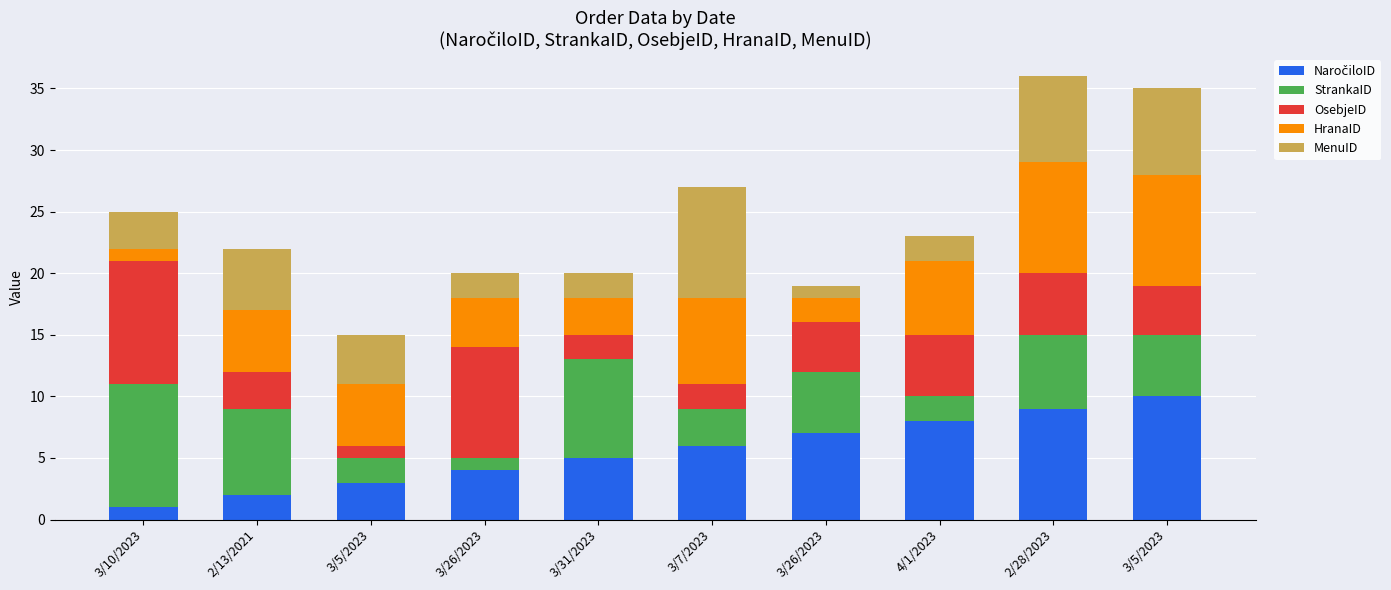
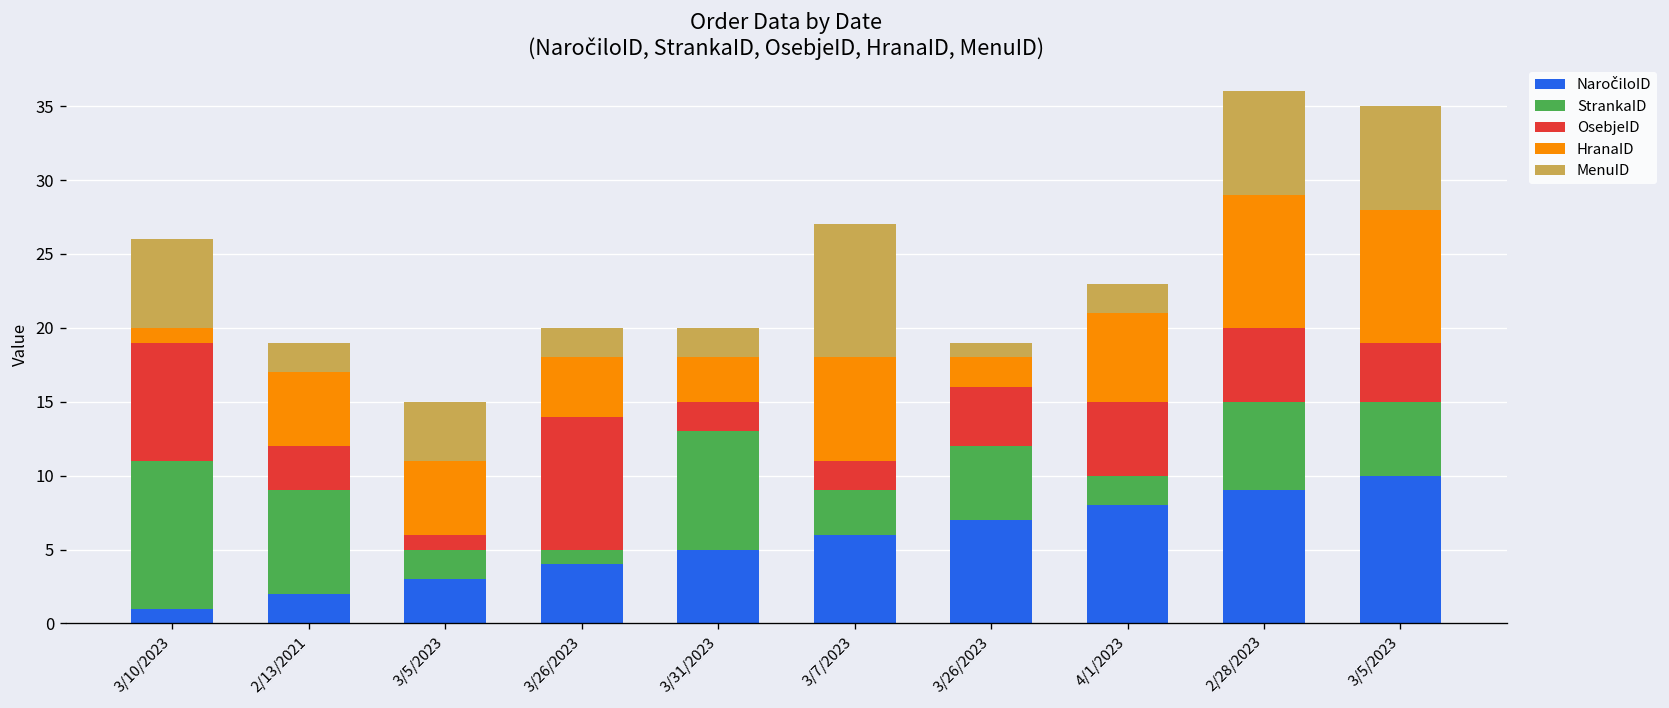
  {
    "NaročiloID": {
      "3/10/2023": 1,
      "2/13/2021": 2,
      "3/31/2023": 5,
      "3/7/2023": 6,
      "4/1/2023": 8,
      "2/28/2023": 9
    },
    "StrankaID": {
      "3/10/2023": 10,
      "2/13/2021": 7,
      "3/31/2023": 8,
      "3/7/2023": 3,
      "4/1/2023": 2,
      "2/28/2023": 6
    },
    "OsebjeID": {
-     "3/10/2023": 10,
+     "3/10/2023": 8,
      "2/13/2021": 3,
      "3/31/2023": 2,
      "3/7/2023": 2,
      "4/1/2023": 5,
      "2/28/2023": 5
    },
    "HranaID": {
      "3/10/2023": 1,
      "2/13/2021": 5,
      "3/31/2023": 3,
      "3/7/2023": 7,
      "4/1/2023": 6,
      "2/28/2023": 9
    },
    "MenuID": {
-     "3/10/2023": 3,
-     "2/13/2021": 5,
+     "3/10/2023": 6,
+     "2/13/2021": 2,
      "3/31/2023": 2,
      "3/7/2023": 9,
      "4/1/2023": 2,
      "2/28/2023": 7
    }
  }
